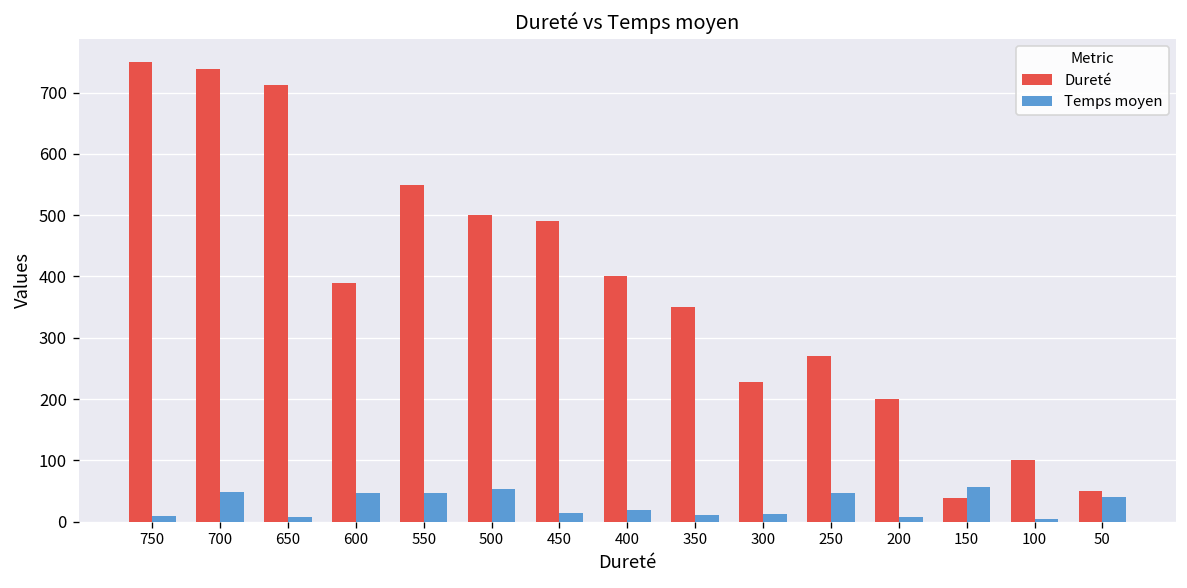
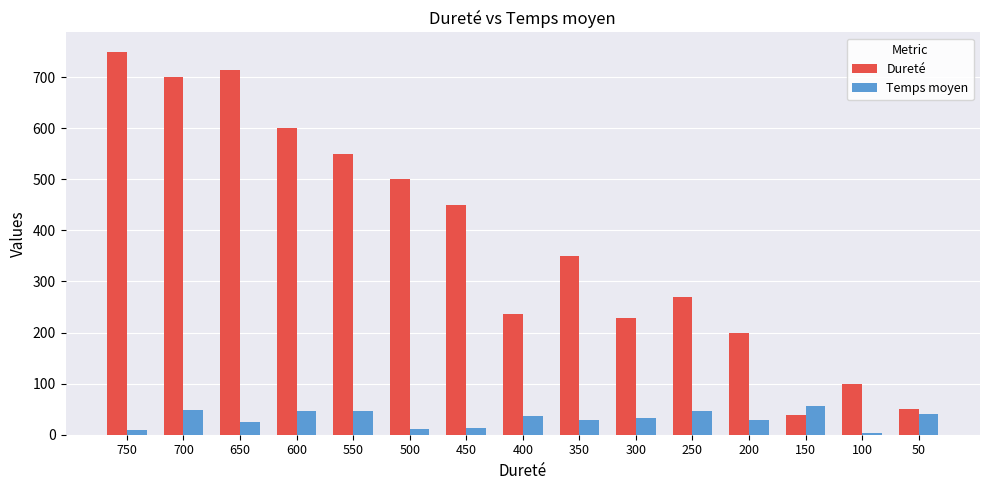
  {
    "Dureté": {
      "750": 750,
-     "700": 740,
+     "700": 700,
      "650": 710,
-     "600": 390,
+     "600": 600,
      "550": 550,
      "500": 500,
-     "450": 490,
-     "400": 400,
+     "450": 450,
+     "400": 240,
      "350": 350,
      "300": 230,
      "250": 270,
      "200": 200,
      "150": 40,
      "100": 100,
      "50": 50
    },
    "Temps moyen": {
      "750": 10,
      "700": 50,
-     "650": 10,
+     "650": 20,
      "600": 50,
      "550": 50,
-     "500": 50,
+     "500": 10,
      "450": 10,
-     "400": 20,
-     "350": 10,
-     "300": 10,
+     "400": 40,
+     "350": 30,
+     "300": 30,
      "250": 50,
-     "200": 10,
+     "200": 30,
      "150": 60,
      "50": 40
    }
  }
